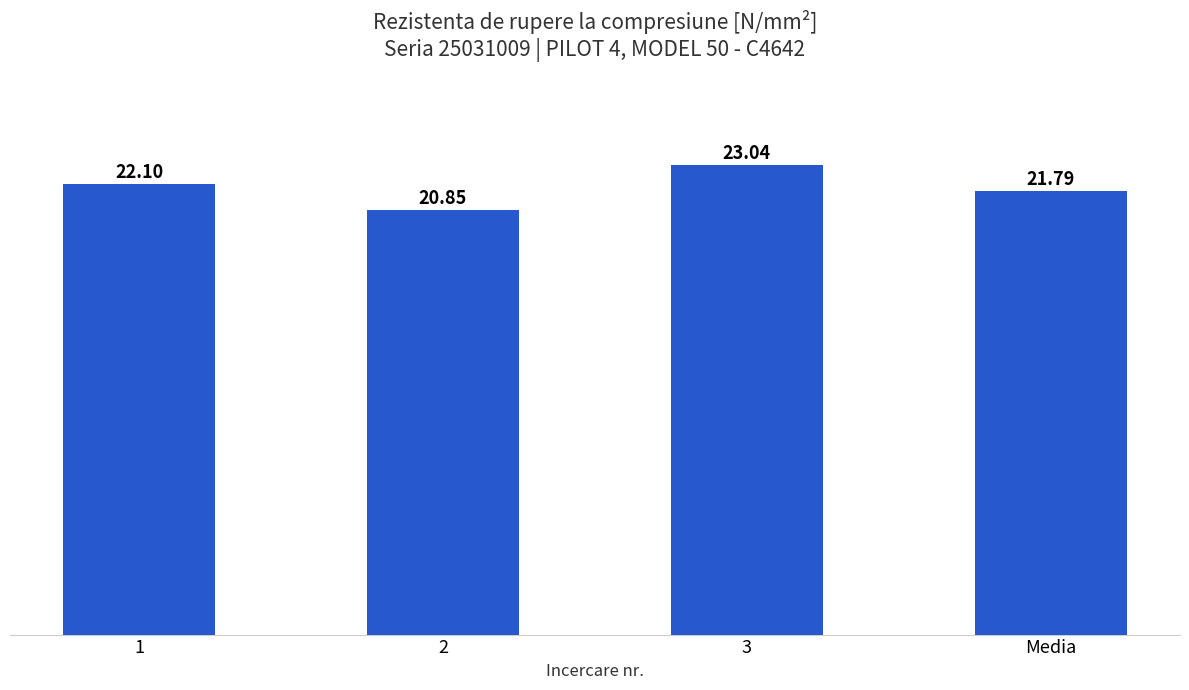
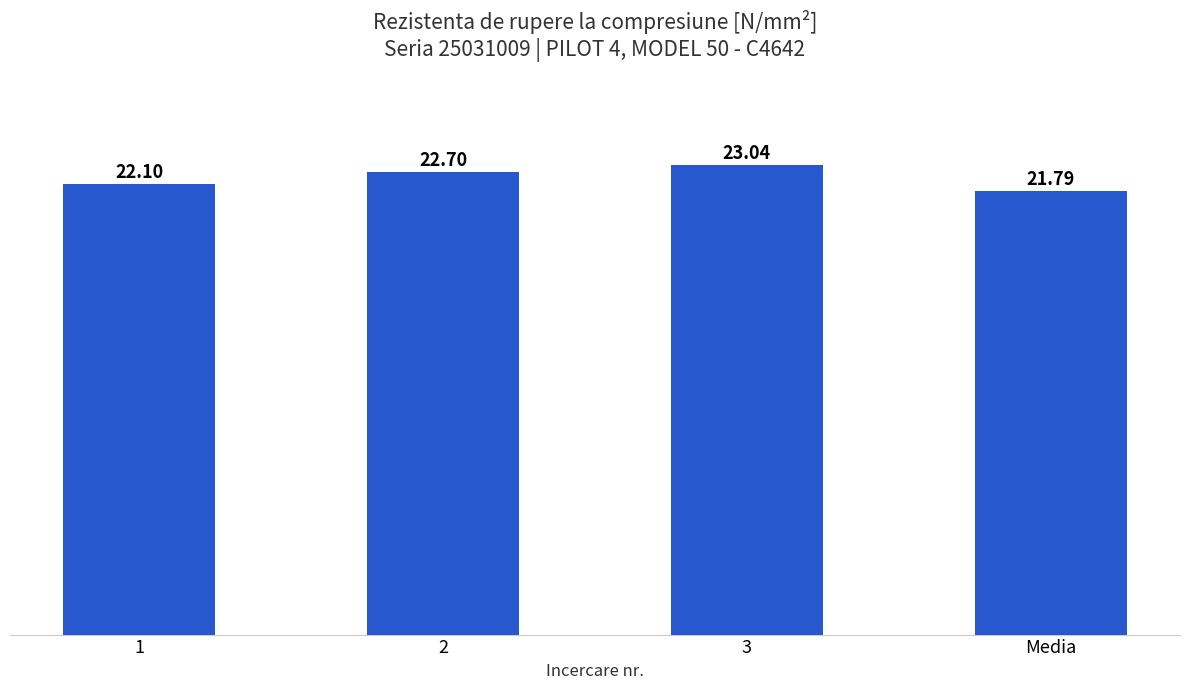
  {
    "1": 22.10,
-   "2": 20.85,
+   "2": 22.70,
    "3": 23.04,
    "Media": 21.79
  }
